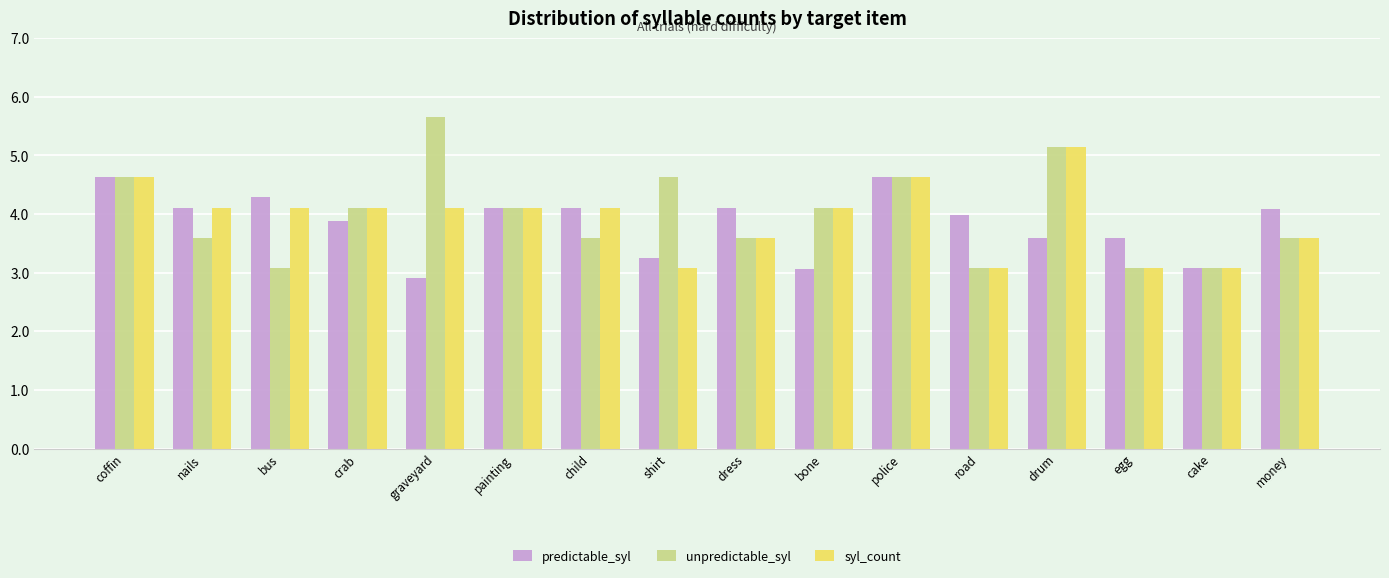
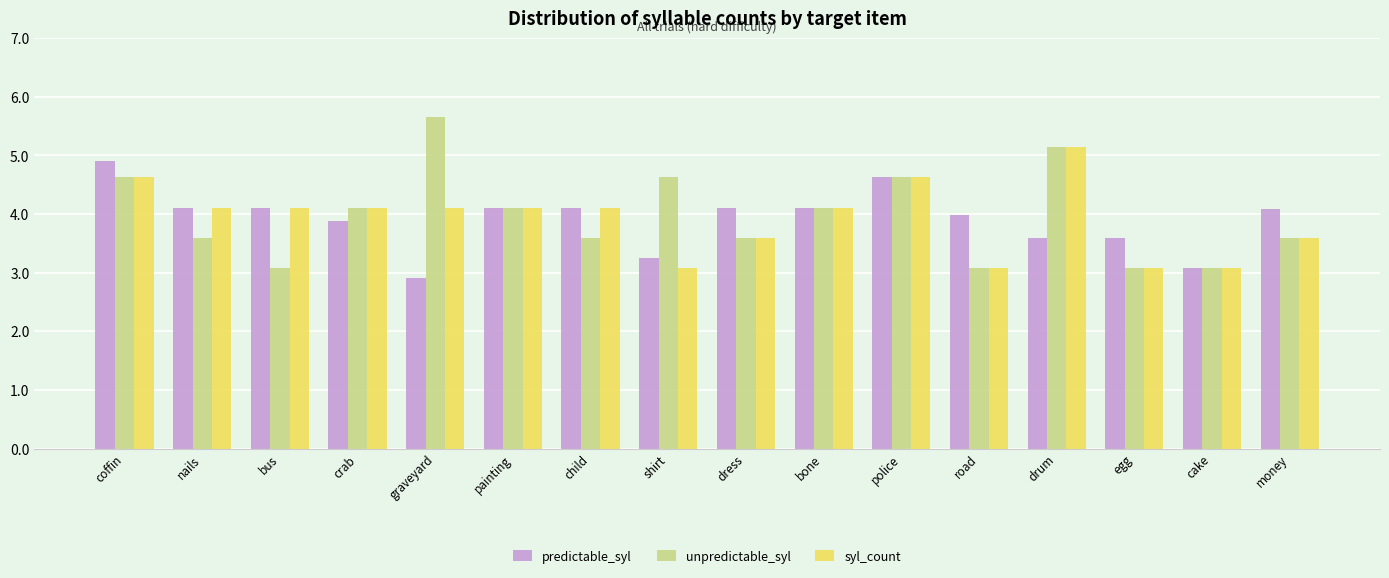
  {
    "predictable_syl": {
-     "coffin": 4.6,
+     "coffin": 4.9,
      "nails": 4.1,
-     "bus": 4.3,
+     "bus": 4.1,
      "crab": 3.9,
      "graveyard": 2.9,
      "painting": 4.1,
      "child": 4.1,
      "shirt": 3.2,
      "dress": 4.1,
-     "bone": 3.1,
+     "bone": 4.1,
      "police": 4.6,
      "road": 4.0,
      "drum": 3.6,
      "egg": 3.6,
      "cake": 3.1,
      "money": 4.1
    }
  }
